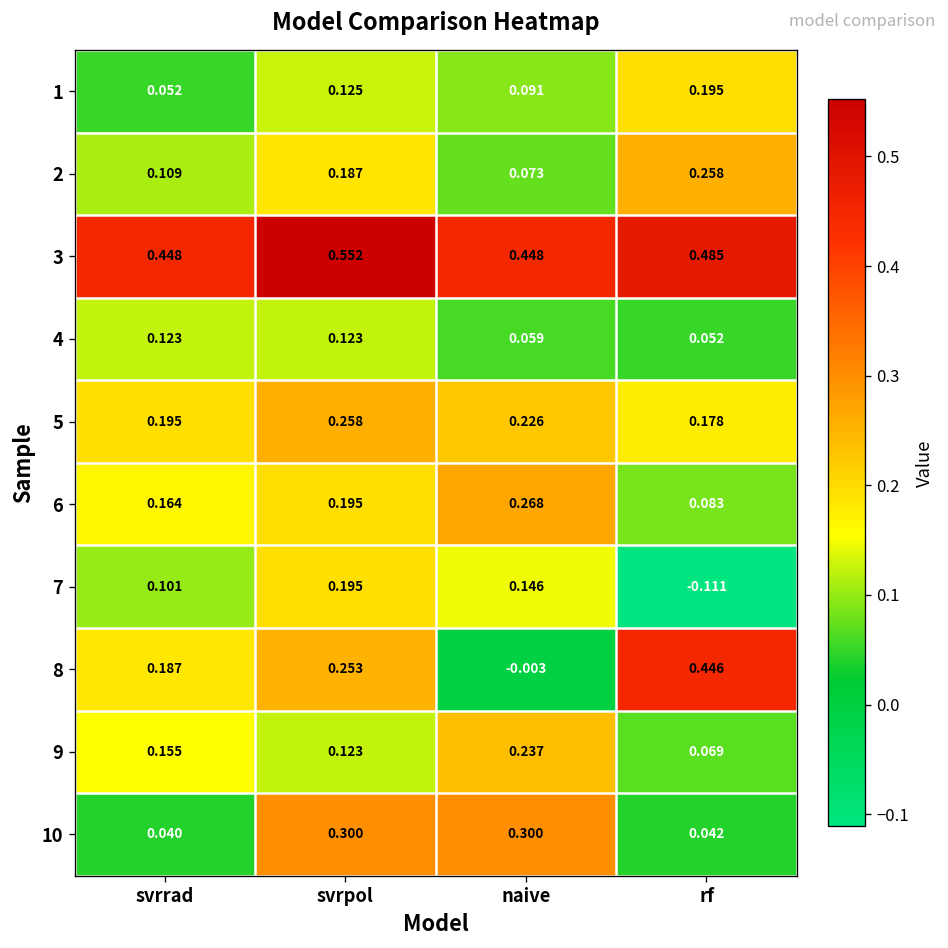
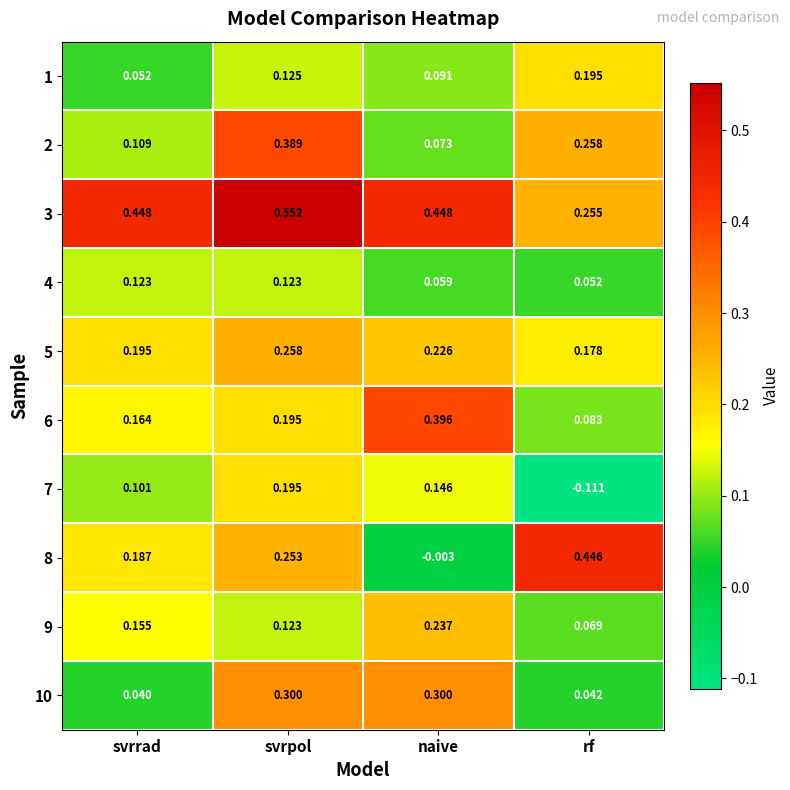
  {
    "1": {
      "svrrad": 0.052,
      "svrpol": 0.125,
      "naive": 0.091,
      "rf": 0.195
    },
    "2": {
      "svrrad": 0.109,
-     "svrpol": 0.187,
+     "svrpol": 0.389,
      "naive": 0.073,
      "rf": 0.258
    },
    "3": {
      "svrrad": 0.448,
      "svrpol": 0.552,
      "naive": 0.448,
-     "rf": 0.485
+     "rf": 0.255
    },
    "4": {
      "svrrad": 0.123,
      "svrpol": 0.123,
      "naive": 0.059,
      "rf": 0.052
    },
    "5": {
      "svrrad": 0.195,
      "svrpol": 0.258,
      "naive": 0.226,
      "rf": 0.178
    },
    "6": {
      "svrrad": 0.164,
      "svrpol": 0.195,
-     "naive": 0.268,
+     "naive": 0.396,
      "rf": 0.083
    },
    "7": {
      "svrrad": 0.101,
      "svrpol": 0.195,
      "naive": 0.146,
      "rf": -0.111
    },
    "8": {
      "svrrad": 0.187,
      "svrpol": 0.253,
      "naive": -0.003,
      "rf": 0.446
    },
    "9": {
      "svrrad": 0.155,
      "svrpol": 0.123,
      "naive": 0.237,
      "rf": 0.069
    },
    "10": {
      "svrrad": 0.040,
      "svrpol": 0.300,
      "naive": 0.300,
      "rf": 0.042
    }
  }
